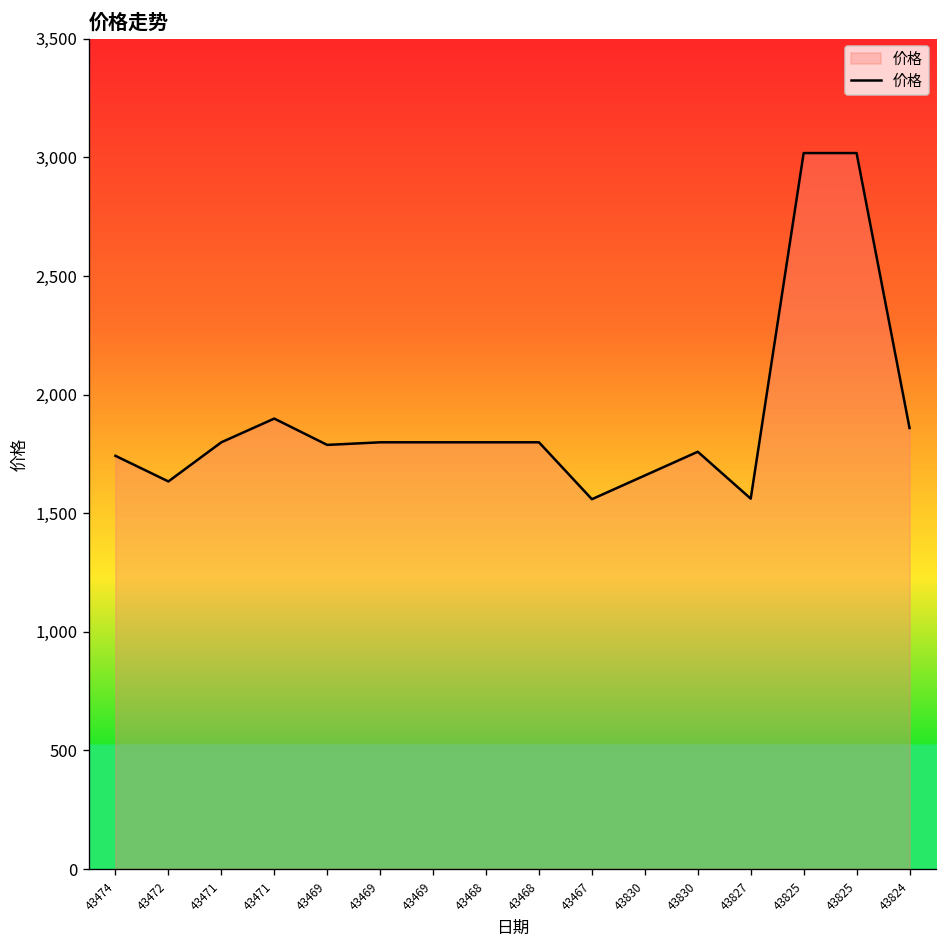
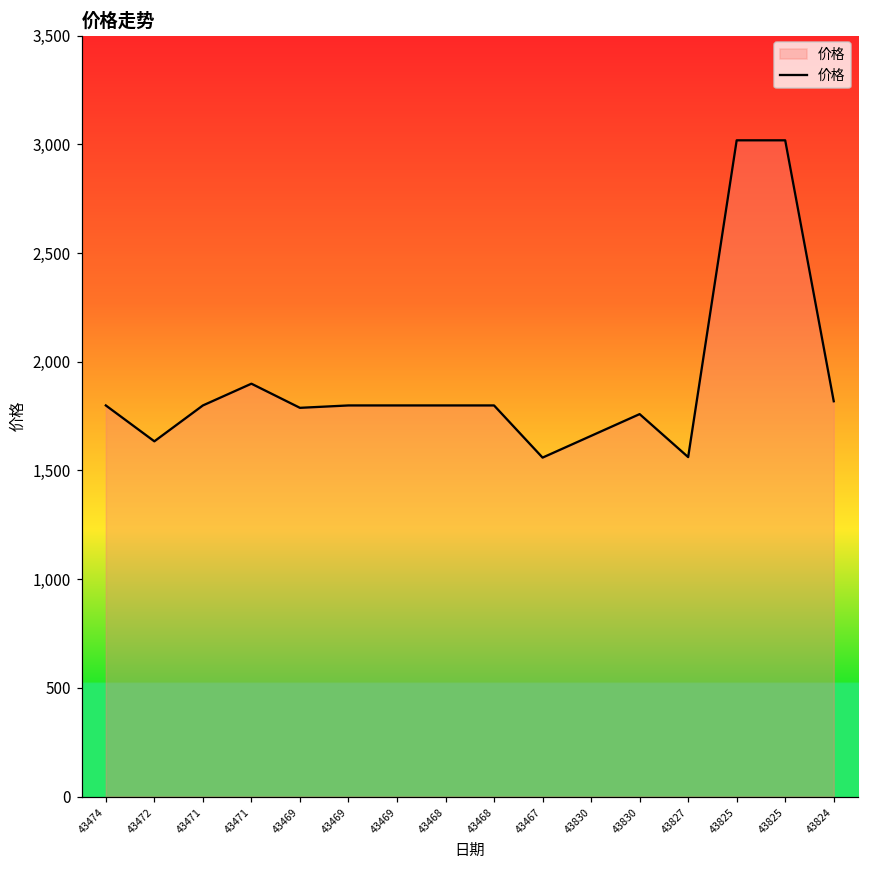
  {
-   "43474": "1,740",
+   "43474": "1,800",
    "43472": "1,630",
    "43467": "1,560",
    "43827": "1,560",
-   "43824": "1,860"
+   "43824": "1,820"
  }
